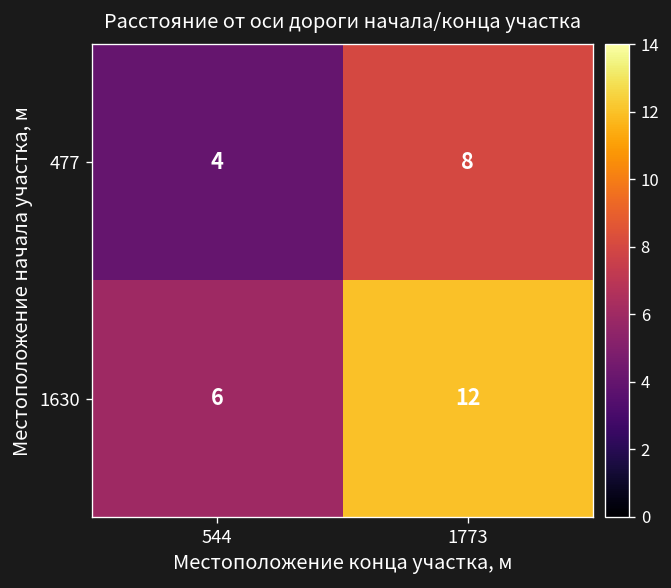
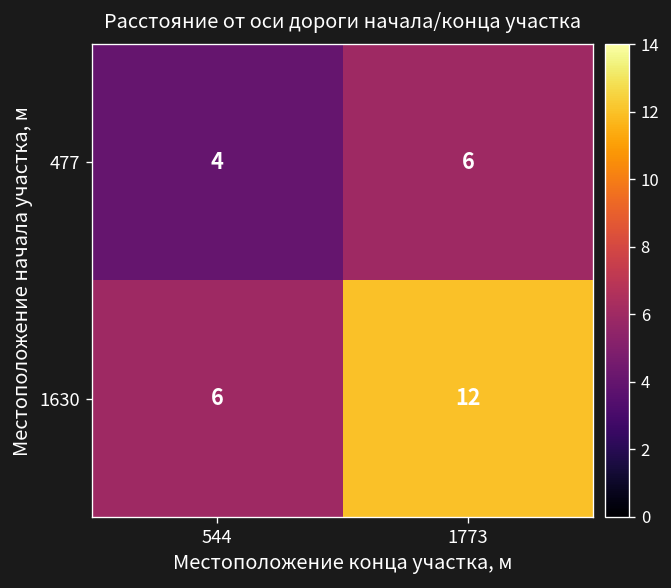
  {
    "477": {
      "544": 4,
-     "1773": 8
+     "1773": 6
    },
    "1630": {
      "544": 6,
      "1773": 12
    }
  }
